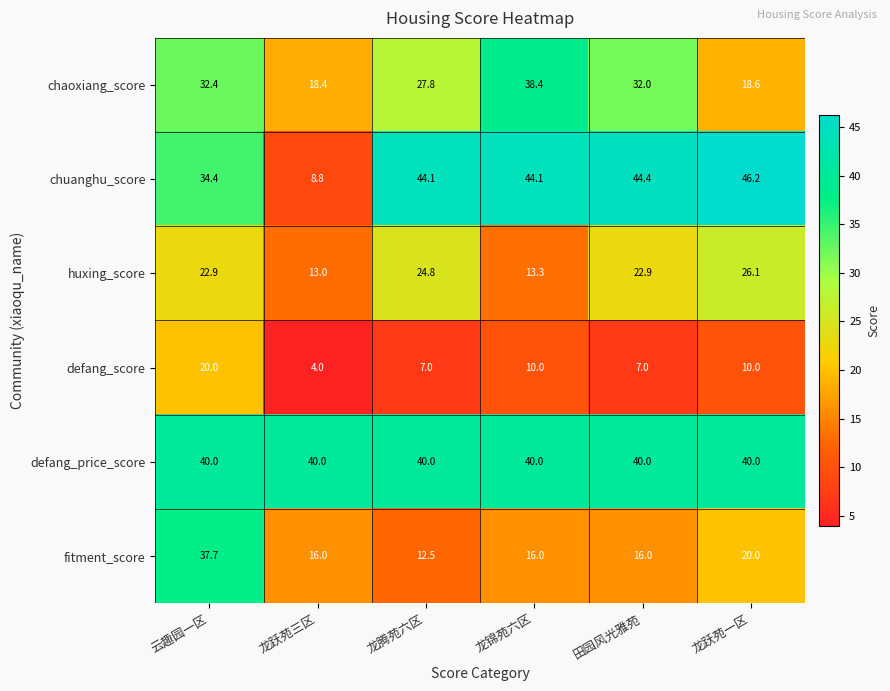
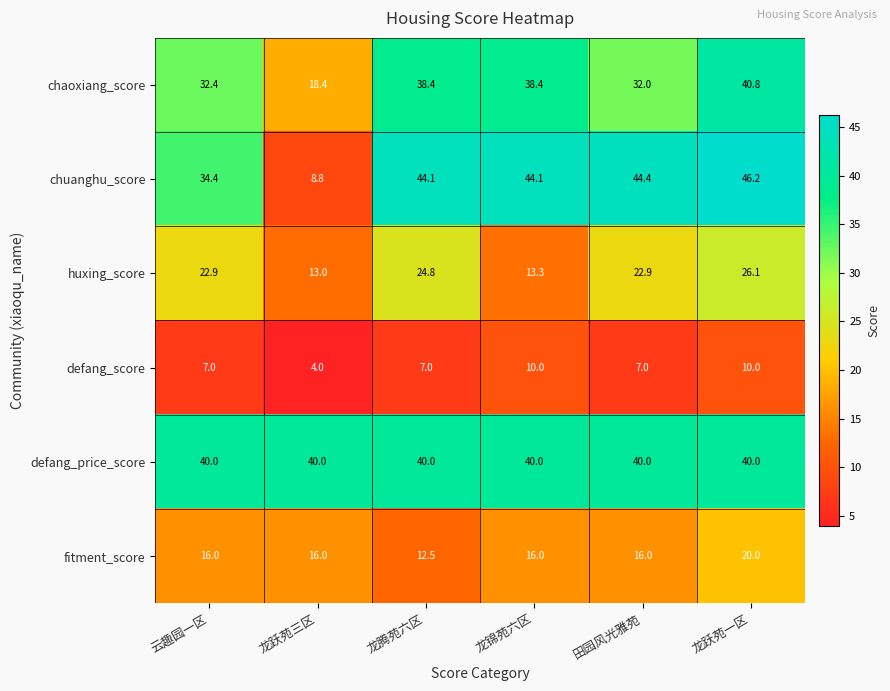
  {
    "chaoxiang_score": {
      "云趣园一区": 32.4,
      "龙跃苑三区": 18.4,
-     "龙腾苑六区": 27.8,
+     "龙腾苑六区": 38.4,
      "龙锦苑六区": 38.4,
      "田园风光雅苑": 32.0,
-     "龙跃苑一区": 18.6
+     "龙跃苑一区": 40.8
    },
    "chuanghu_score": {
      "云趣园一区": 34.4,
      "龙跃苑三区": 8.8,
      "龙腾苑六区": 44.1,
      "龙锦苑六区": 44.1,
      "田园风光雅苑": 44.4,
      "龙跃苑一区": 46.2
    },
    "huxing_score": {
      "云趣园一区": 22.9,
      "龙跃苑三区": 13.0,
      "龙腾苑六区": 24.8,
      "龙锦苑六区": 13.3,
      "田园风光雅苑": 22.9,
      "龙跃苑一区": 26.1
    },
    "defang_score": {
-     "云趣园一区": 20.0,
+     "云趣园一区": 7.0,
      "龙跃苑三区": 4.0,
      "龙腾苑六区": 7.0,
      "龙锦苑六区": 10.0,
      "田园风光雅苑": 7.0,
      "龙跃苑一区": 10.0
    },
    "defang_price_score": {
      "云趣园一区": 40.0,
      "龙跃苑三区": 40.0,
      "龙腾苑六区": 40.0,
      "龙锦苑六区": 40.0,
      "田园风光雅苑": 40.0,
      "龙跃苑一区": 40.0
    },
    "fitment_score": {
-     "云趣园一区": 37.7,
+     "云趣园一区": 16.0,
      "龙跃苑三区": 16.0,
      "龙腾苑六区": 12.5,
      "龙锦苑六区": 16.0,
      "田园风光雅苑": 16.0,
      "龙跃苑一区": 20.0
    }
  }
